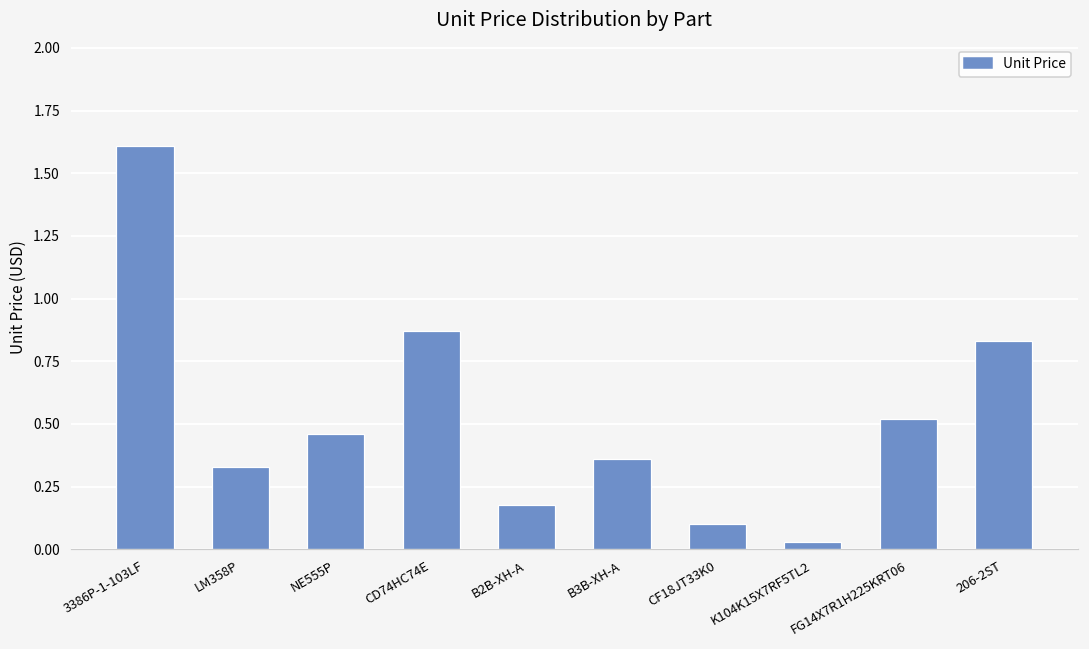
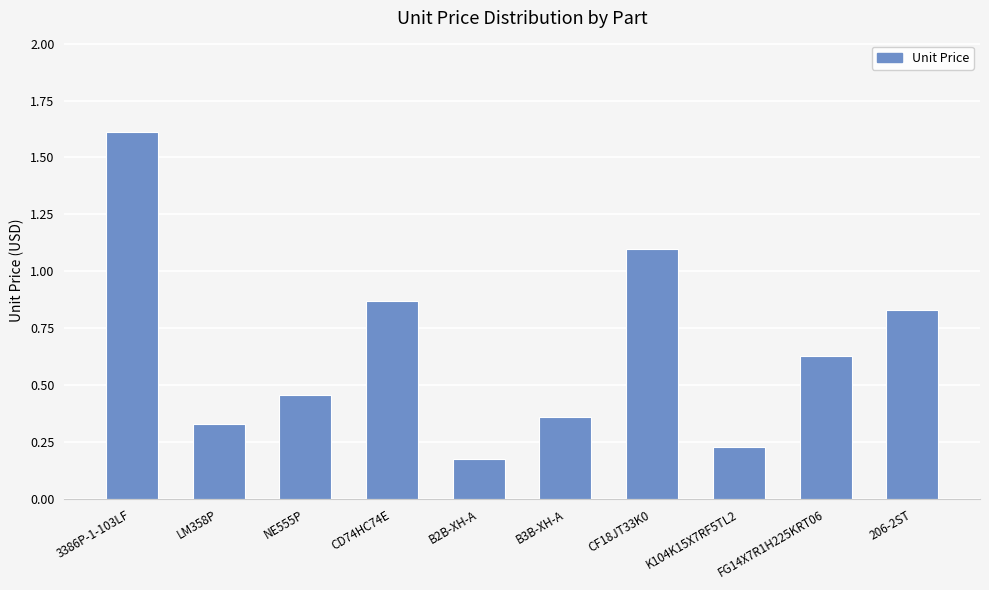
  {
    "3386P-1-103LF": 1.61,
    "LM358P": 0.33,
    "NE555P": 0.46,
    "CD74HC74E": 0.87,
    "B2B-XH-A": 0.18,
    "B3B-XH-A": 0.36,
-   "CF18JT33K0": 0.1,
-   "K104K15X7RF5TL2": 0.03,
-   "FG14X7R1H225KRT06": 0.52,
+   "CF18JT33K0": 1.1,
+   "K104K15X7RF5TL2": 0.23,
+   "FG14X7R1H225KRT06": 0.63,
    "206-2ST": 0.83
  }
